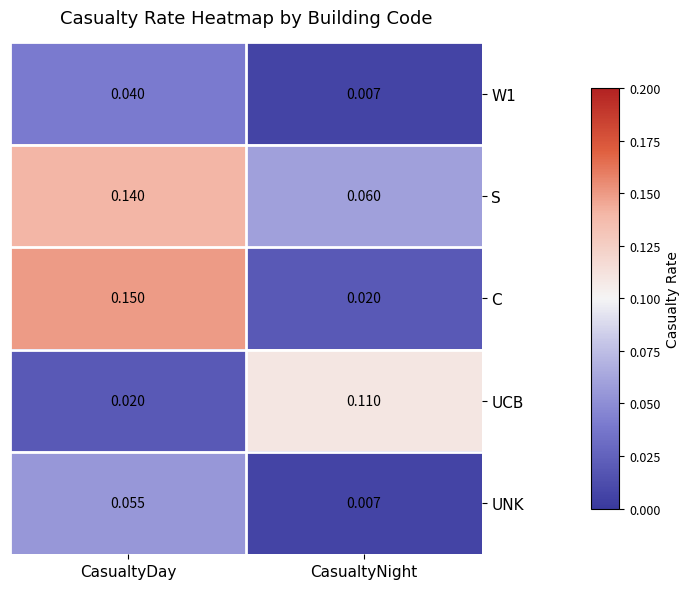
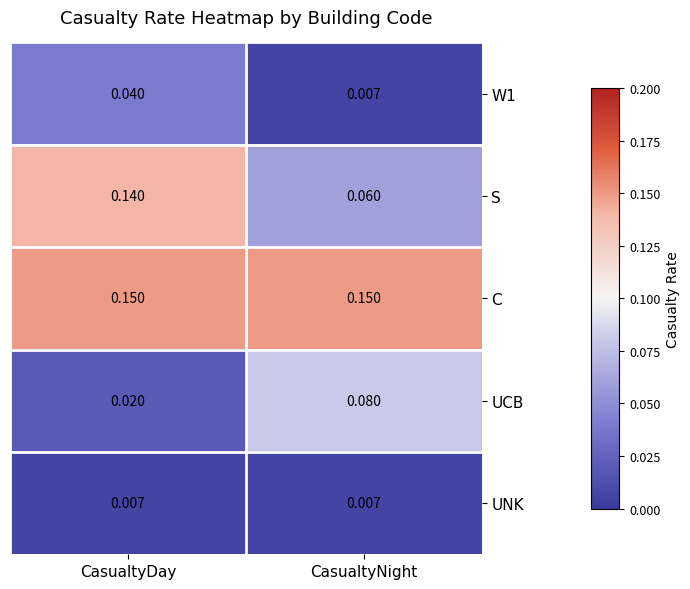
  {
    "W1": {
      "CasualtyDay": 0.040,
      "CasualtyNight": 0.007
    },
    "S": {
      "CasualtyDay": 0.140,
      "CasualtyNight": 0.060
    },
    "C": {
      "CasualtyDay": 0.150,
-     "CasualtyNight": 0.020
+     "CasualtyNight": 0.150
    },
    "UCB": {
      "CasualtyDay": 0.020,
-     "CasualtyNight": 0.110
+     "CasualtyNight": 0.080
    },
    "UNK": {
-     "CasualtyDay": 0.055,
+     "CasualtyDay": 0.007,
      "CasualtyNight": 0.007
    }
  }
